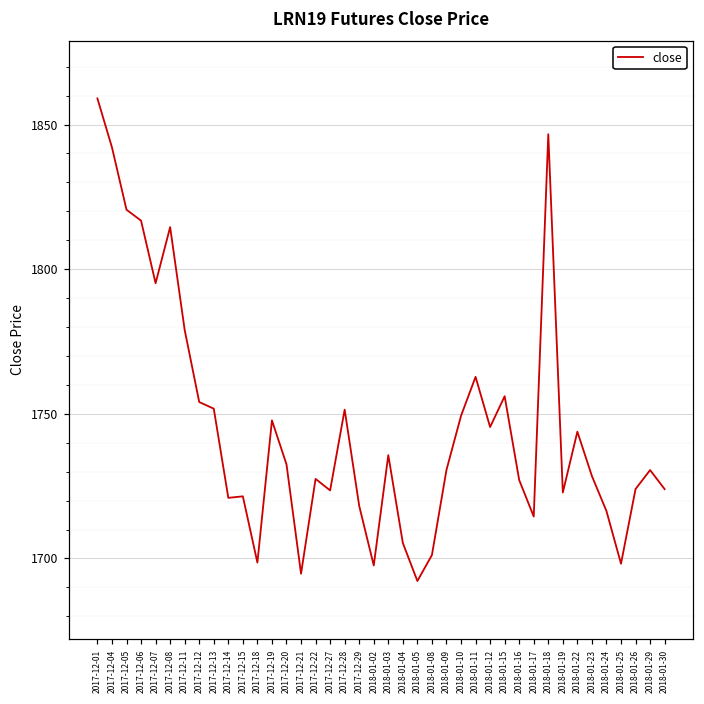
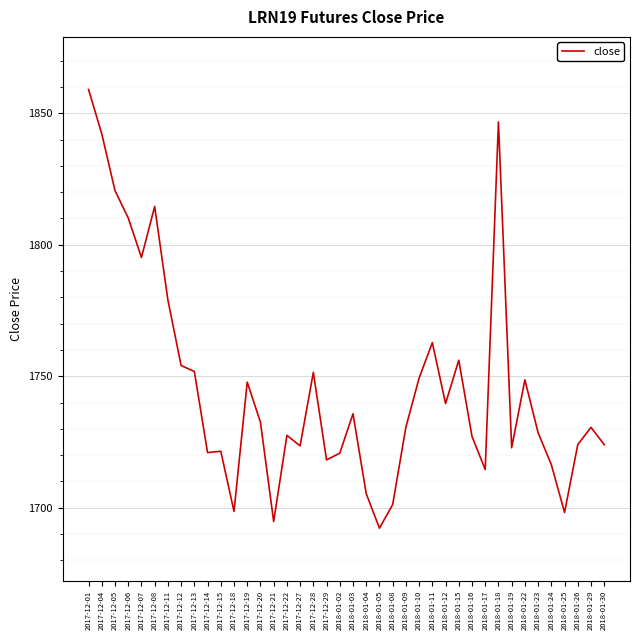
  {
    "2017-12-01": 1859,
    "2017-12-04": 1842,
    "2017-12-05": 1821,
-   "2017-12-06": 1817,
+   "2017-12-06": 1810,
    "2017-12-07": 1795,
    "2017-12-08": 1815,
    "2017-12-11": 1779,
    "2017-12-12": 1754,
    "2017-12-13": 1752,
    "2017-12-14": 1721,
    "2017-12-15": 1721,
    "2017-12-18": 1699,
    "2017-12-19": 1748,
    "2017-12-20": 1733,
    "2017-12-21": 1695,
    "2017-12-22": 1728,
    "2017-12-27": 1724,
    "2017-12-28": 1751,
    "2017-12-29": 1718,
-   "2018-01-02": 1698,
+   "2018-01-02": 1721,
    "2018-01-03": 1736,
    "2018-01-04": 1705,
    "2018-01-05": 1692,
    "2018-01-08": 1701,
    "2018-01-09": 1731,
    "2018-01-10": 1749,
    "2018-01-11": 1763,
-   "2018-01-12": 1745,
+   "2018-01-12": 1740,
    "2018-01-15": 1756,
    "2018-01-16": 1727,
    "2018-01-17": 1715,
    "2018-01-18": 1847,
    "2018-01-19": 1723,
-   "2018-01-22": 1744,
+   "2018-01-22": 1749,
    "2018-01-23": 1728,
    "2018-01-24": 1716,
    "2018-01-25": 1698,
    "2018-01-26": 1724,
    "2018-01-29": 1731,
    "2018-01-30": 1724
  }
